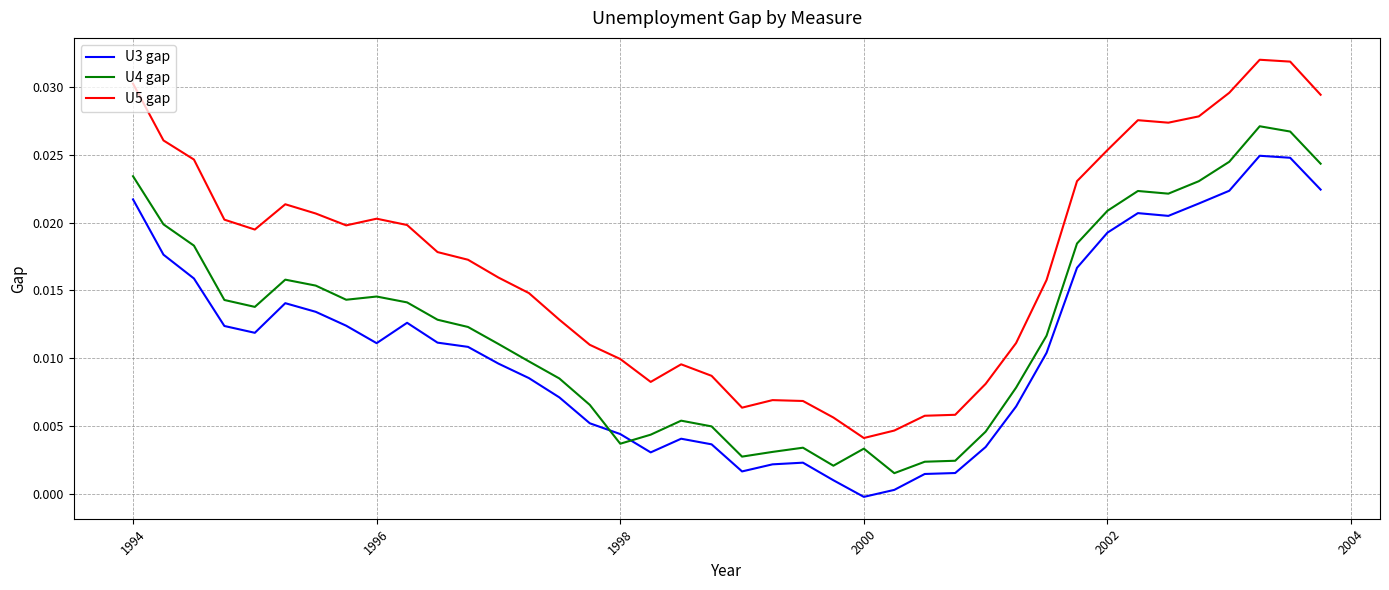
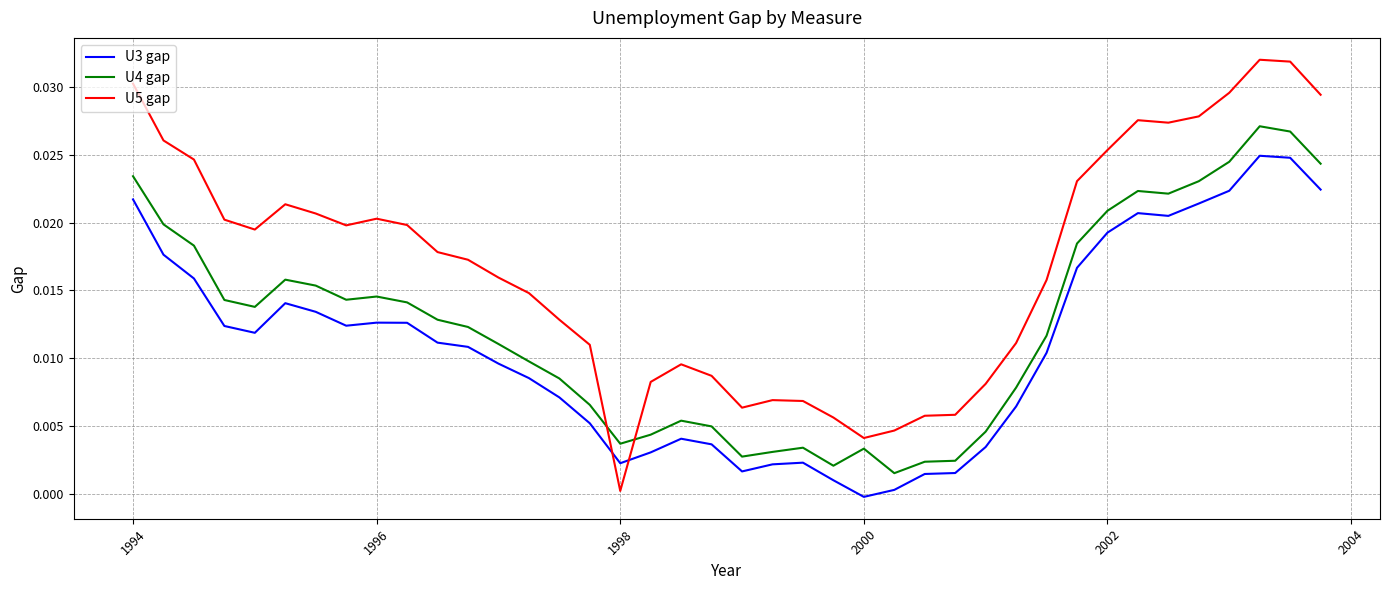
  {
    "U3 gap": {
      "1994": 0.0217,
-     "1996": 0.0111,
-     "1998": 0.0044,
+     "1996": 0.0126,
+     "1998": 0.0022,
      "2000": -0.0002,
      "2002": 0.0193
    },
    "U4 gap": {
      "1994": 0.0234,
      "1996": 0.0146,
      "1998": 0.0037,
      "2000": 0.0033,
      "2002": 0.0209
    },
    "U5 gap": {
      "1996": 0.0203,
-     "1998": 0.0099,
+     "1998": 0.0002,
      "2000": 0.0041,
      "2002": 0.0254
    }
  }
